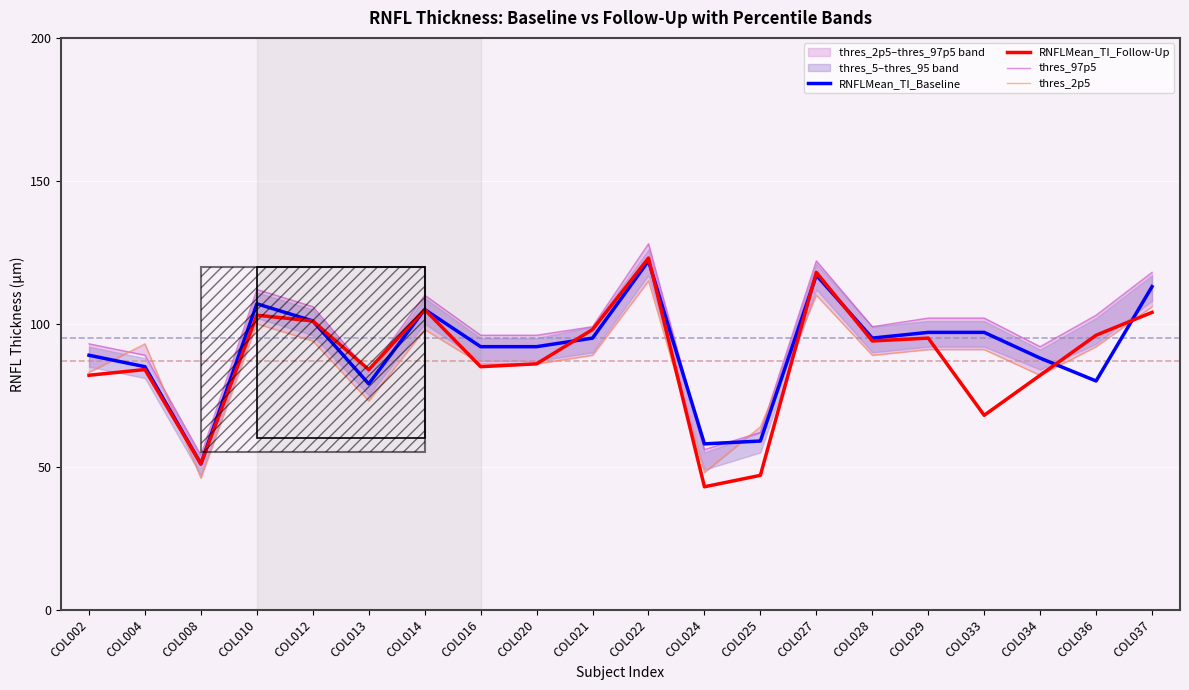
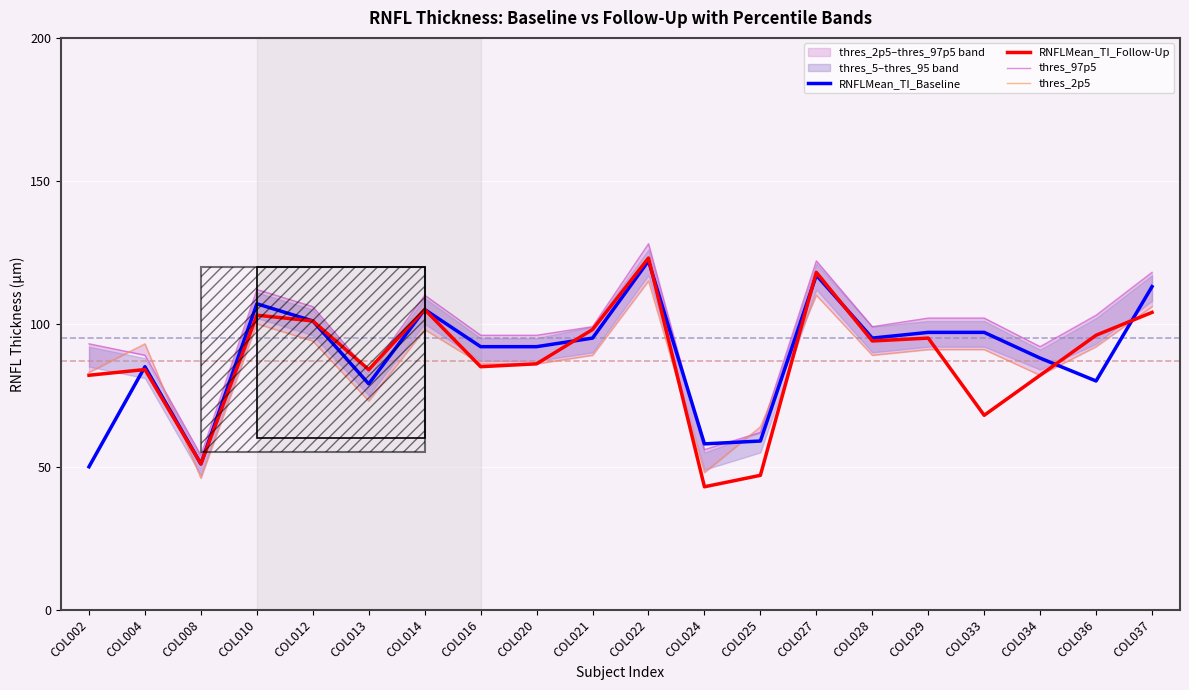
  {
    "RNFLMean_TI_Baseline": {
-     "COL002": 89,
+     "COL002": 50,
      "COL004": 85,
      "COL016": 92,
      "COL020": 92,
      "COL021": 95,
      "COL022": 122,
      "COL024": 58,
      "COL025": 59,
      "COL027": 117,
      "COL028": 95,
      "COL029": 97,
      "COL033": 97,
      "COL034": 88,
      "COL036": 80,
      "COL037": 113
    },
    "RNFLMean_TI_Follow-Up": {
      "COL002": 82,
      "COL004": 84,
      "COL016": 85,
      "COL021": 98,
      "COL022": 123,
      "COL024": 43,
      "COL025": 47,
      "COL027": 118,
      "COL028": 94,
      "COL029": 95,
      "COL033": 68,
      "COL036": 96,
      "COL037": 104
    },
    "thres_97p5": {
      "COL004": 89
    },
    "thres_2p5": {
      "COL002": 83,
      "COL008": 46,
      "COL016": 86,
      "COL021": 89,
      "COL022": 115,
      "COL024": 48,
      "COL027": 110,
      "COL028": 89,
      "COL029": 91,
      "COL033": 91,
      "COL036": 92,
      "COL037": 106
    }
  }
